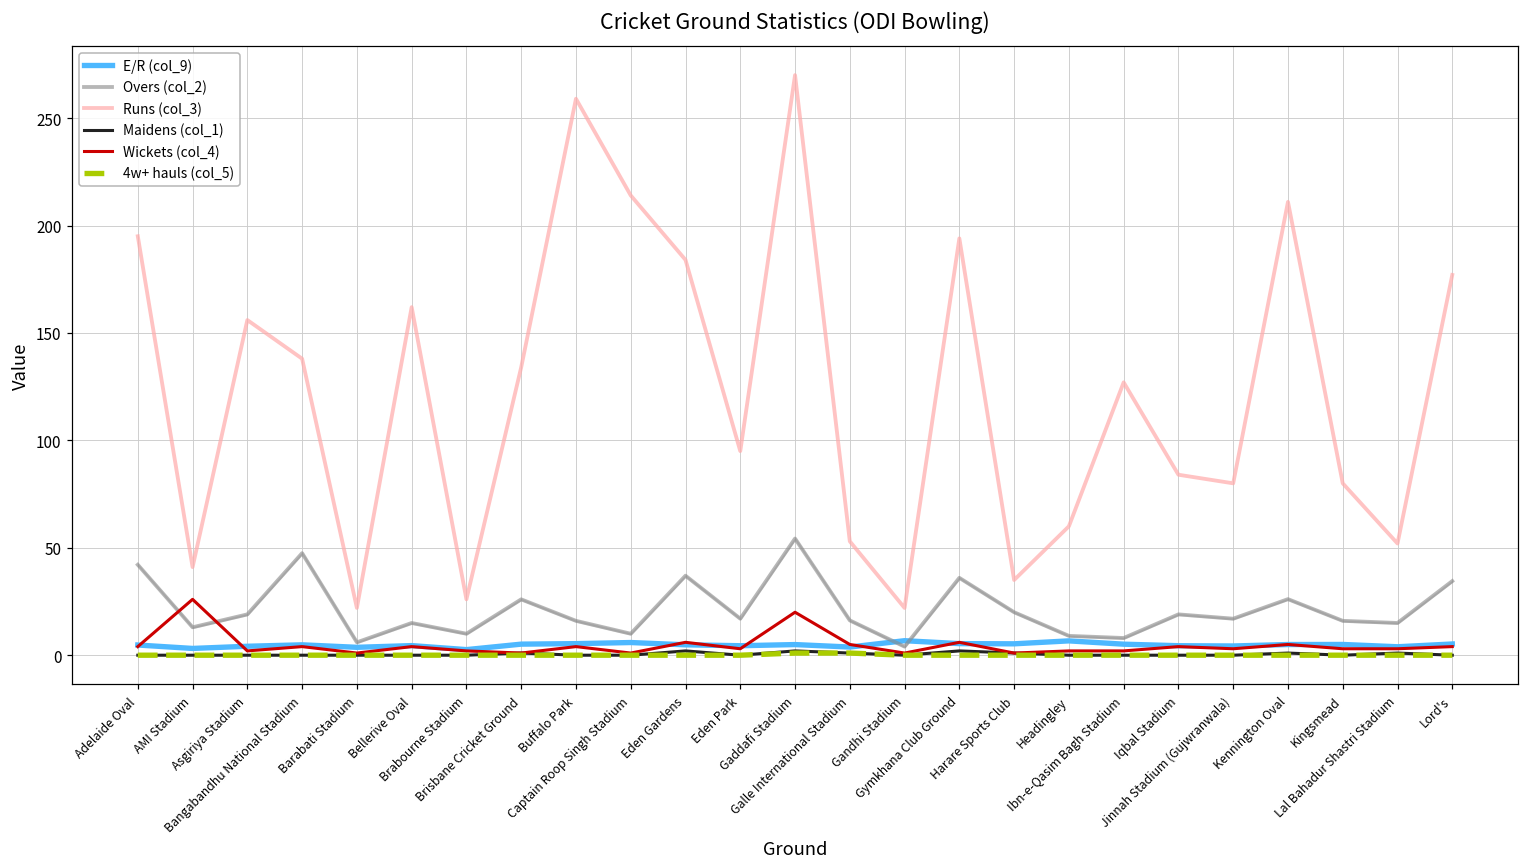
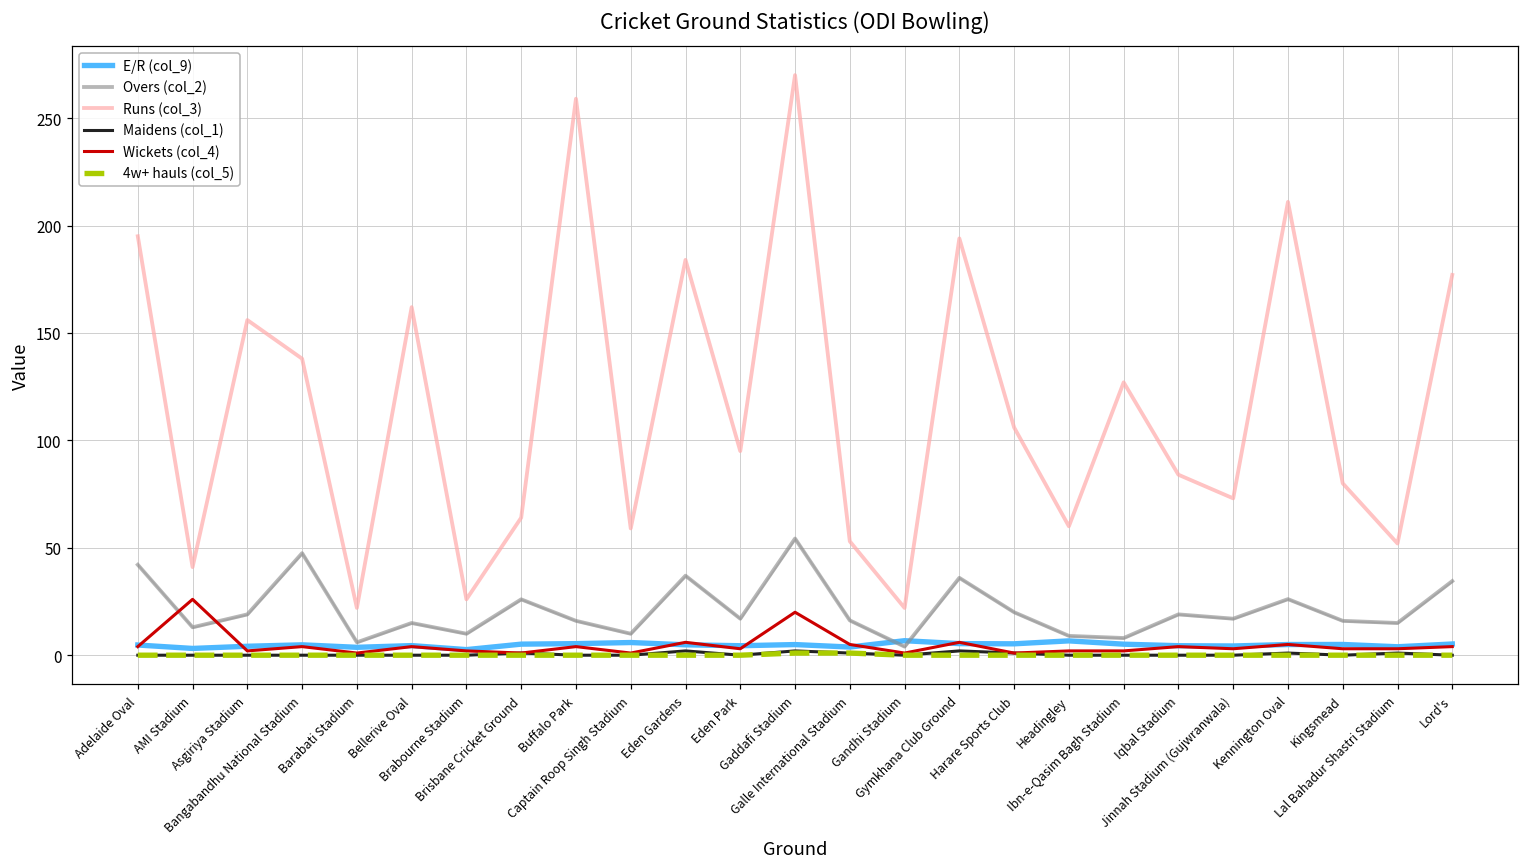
  {
    "Runs (col_3)": {
      "Adelaide Oval": 195,
      "AMI Stadium": 41,
      "Asgiriya Stadium": 156,
      "Bangabandhu National Stadium": 138,
      "Barabati Stadium": 22,
      "Bellerive Oval": 162,
      "Brabourne Stadium": 26,
-     "Brisbane Cricket Ground": 134,
+     "Brisbane Cricket Ground": 64,
      "Buffalo Park": 259,
-     "Captain Roop Singh Stadium": 214,
+     "Captain Roop Singh Stadium": 59,
      "Eden Gardens": 184,
      "Eden Park": 95,
      "Gaddafi Stadium": 270,
      "Galle International Stadium": 53,
      "Gandhi Stadium": 22,
      "Gymkhana Club Ground": 194,
-     "Harare Sports Club": 35,
+     "Harare Sports Club": 106,
      "Headingley": 60,
      "Ibn-e-Qasim Bagh Stadium": 127,
      "Iqbal Stadium": 84,
-     "Jinnah Stadium (Gujwranwala)": 80,
+     "Jinnah Stadium (Gujwranwala)": 73,
      "Kennington Oval": 211,
      "Kingsmead": 80,
      "Lal Bahadur Shastri Stadium": 52,
      "Lord's": 177
    },
    "Maidens (col_1)": {
      "Eden Gardens": 2,
      "Gymkhana Club Ground": 2
    },
    "Wickets (col_4)": {
      "AMI Stadium": 26,
      "Asgiriya Stadium": 2,
      "Buffalo Park": 4,
      "Eden Park": 3,
      "Gaddafi Stadium": 20,
      "Headingley": 2,
      "Ibn-e-Qasim Bagh Stadium": 2,
      "Kingsmead": 3
    },
    "4w+ hauls (col_5)": {
      "Eden Gardens": 0,
      "Gymkhana Club Ground": 0
    }
  }
